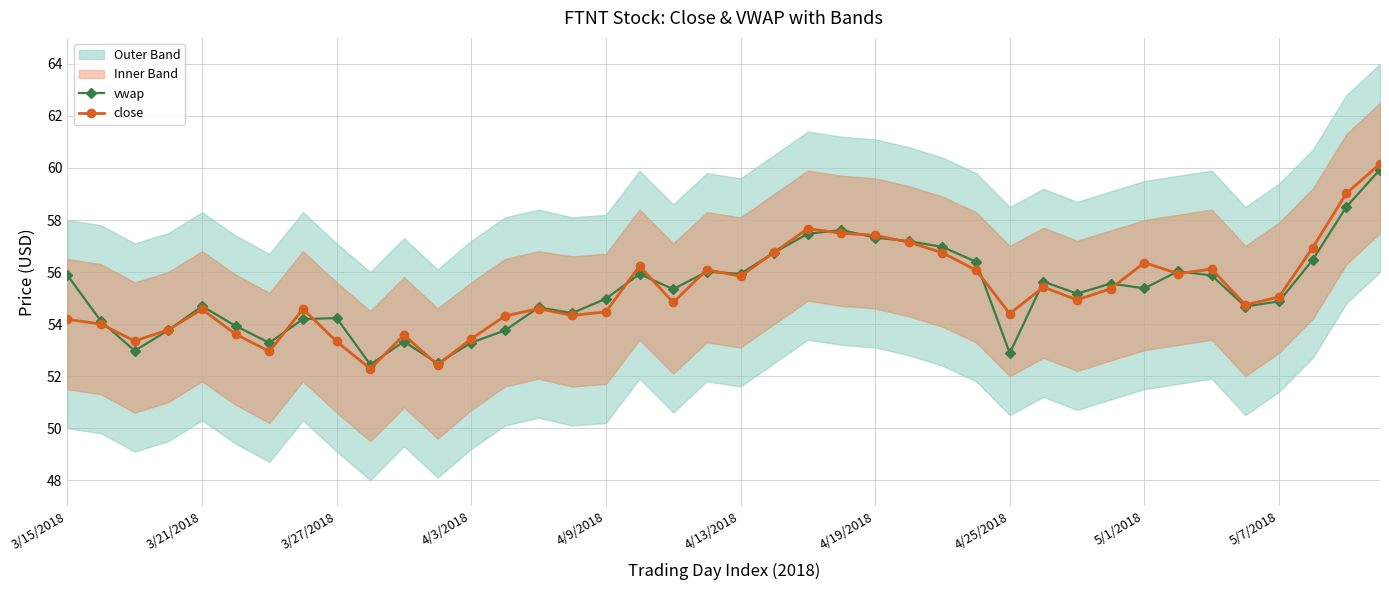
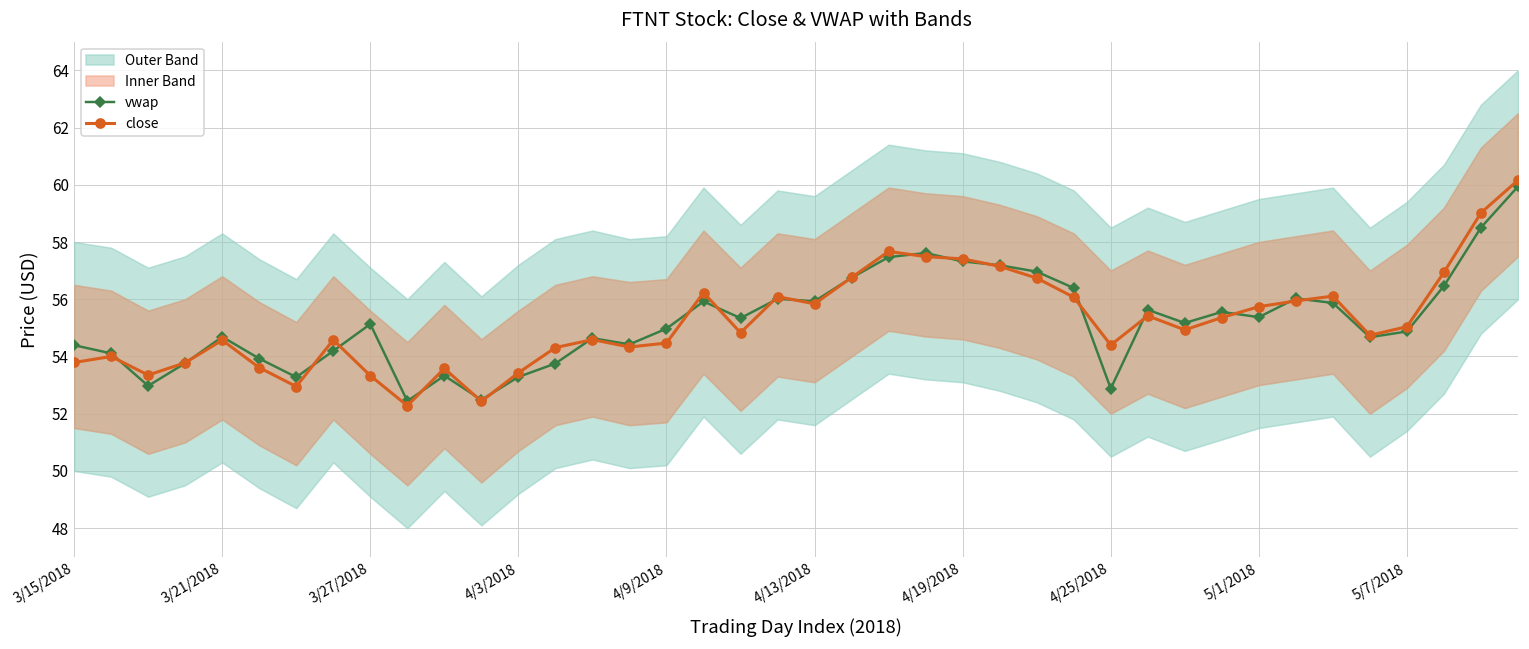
  {
    "vwap": {
-     "3/15/2018": 55.9,
+     "3/15/2018": 54.4,
      "3/21/2018": 54.7,
-     "3/27/2018": 54.2,
+     "3/27/2018": 55.1,
      "4/3/2018": 53.3,
      "4/9/2018": 55.0,
      "4/25/2018": 52.9,
      "5/1/2018": 55.4,
      "5/7/2018": 54.9
    },
    "close": {
-     "3/15/2018": 54.2,
+     "3/15/2018": 53.8,
      "3/21/2018": 54.6,
      "3/27/2018": 53.3,
      "4/3/2018": 53.4,
      "4/9/2018": 54.5,
      "4/25/2018": 54.4,
-     "5/1/2018": 56.4,
+     "5/1/2018": 55.7,
      "5/7/2018": 55.0
    }
  }
